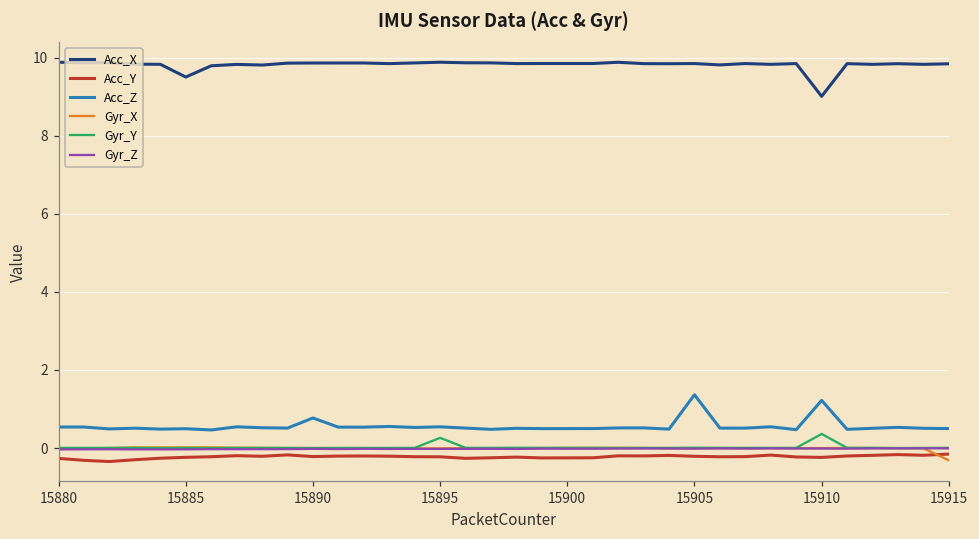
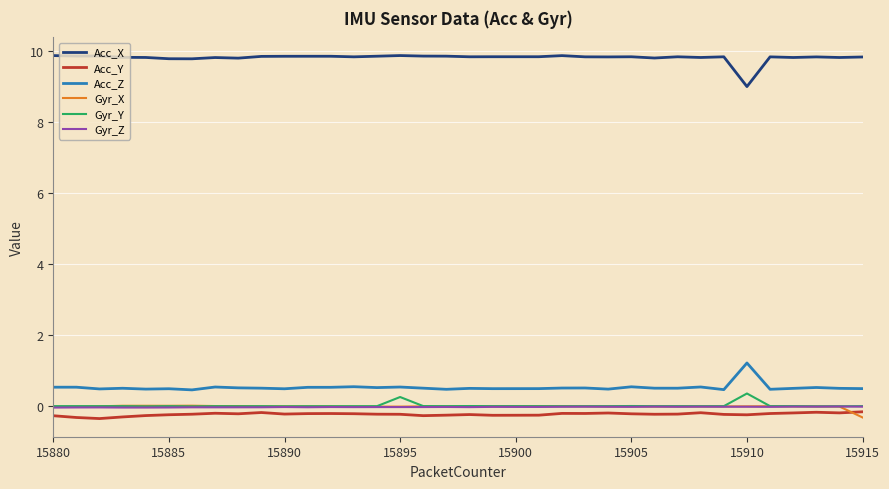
  {
    "Acc_X": {
      "15880": 9.9,
-     "15885": 9.5,
+     "15885": 9.8,
      "15890": 9.9,
      "15895": 9.9,
      "15900": 9.8,
      "15905": 9.8,
      "15910": 9.0,
      "15915": 9.8
    },
    "Acc_Y": {
      "15880": -0.3,
      "15885": -0.2,
      "15890": -0.2,
      "15895": -0.2,
      "15900": -0.3,
      "15905": -0.2,
      "15910": -0.2,
      "15915": -0.2
    },
    "Acc_Z": {
      "15880": 0.5,
      "15885": 0.5,
-     "15890": 0.8,
+     "15890": 0.5,
      "15895": 0.5,
      "15900": 0.5,
-     "15905": 1.4,
+     "15905": 0.6,
      "15910": 1.2,
      "15915": 0.5
    },
    "Gyr_X": {
      "15915": -0.3
    },
    "Gyr_Y": {
      "15895": 0.3,
      "15910": 0.4
    }
  }
